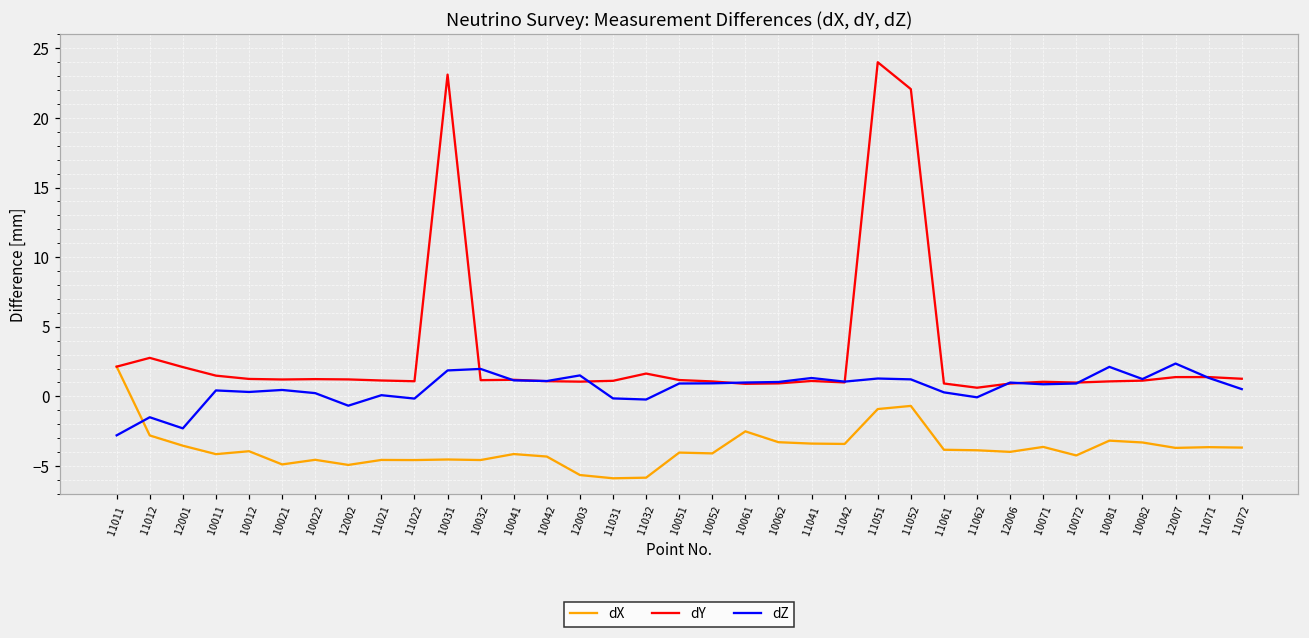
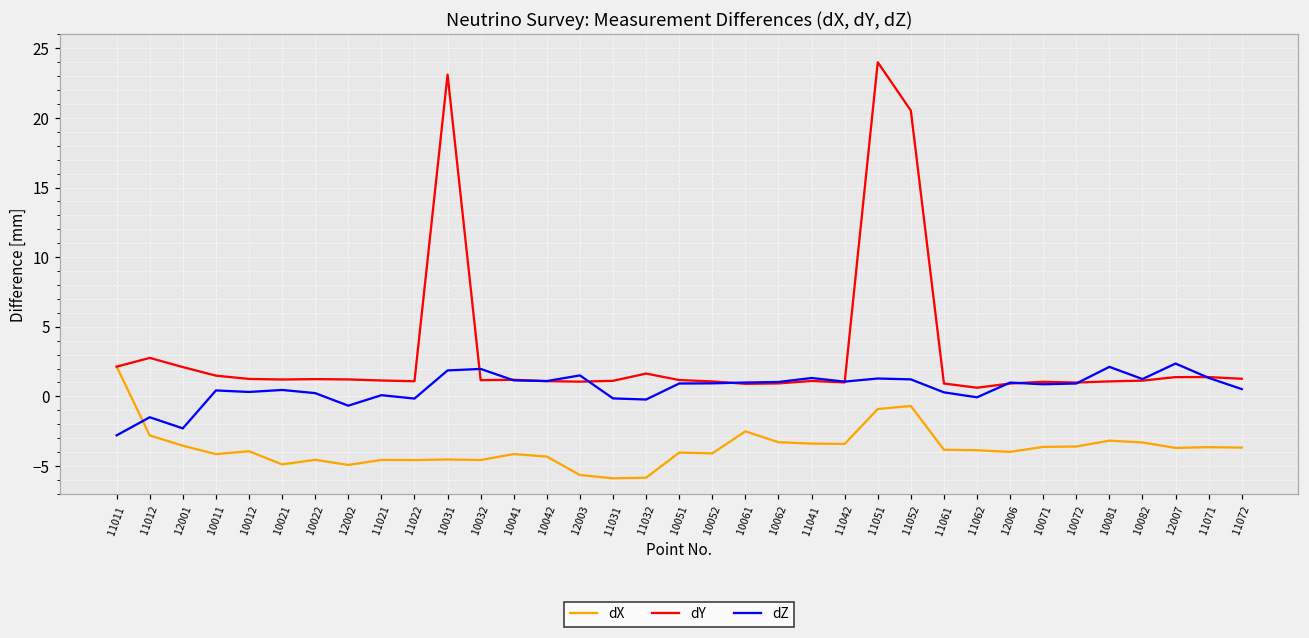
  {
    "dX": {
      "11012": -2.8,
      "12001": -3.5,
      "10011": -4.2,
      "10012": -3.9,
      "10021": -4.9,
      "10022": -4.6,
      "12002": -4.9,
      "11021": -4.6,
      "11022": -4.6,
      "10031": -4.5,
      "10032": -4.6,
      "10041": -4.1,
      "10042": -4.3,
      "12003": -5.7,
      "11031": -5.9,
      "11032": -5.8,
      "10051": -4.0,
      "10052": -4.1,
      "10061": -2.5,
      "10062": -3.3,
      "11041": -3.4,
      "11042": -3.4,
      "11051": -0.9,
      "11052": -0.7,
      "11061": -3.8,
      "11062": -3.9,
      "12006": -4.0,
      "10071": -3.6,
-     "10072": -4.2,
+     "10072": -3.6,
      "10081": -3.2,
      "10082": -3.3,
      "12007": -3.7,
      "11071": -3.7,
      "11072": -3.7
    },
    "dY": {
      "11012": 2.8,
      "12001": 2.1,
      "10011": 1.5,
      "10012": 1.3,
      "10021": 1.2,
      "10022": 1.2,
      "12002": 1.2,
      "11021": 1.1,
      "11022": 1.1,
      "10031": 23.1,
      "10032": 1.2,
      "12003": 1.1,
      "11031": 1.1,
      "11032": 1.6,
      "10051": 1.2,
      "11041": 1.1,
      "11051": 24.0,
-     "11052": 22.1,
+     "11052": 20.5,
      "11061": 0.9,
      "11062": 0.6,
      "10081": 1.1,
      "12007": 1.4,
      "11072": 1.3
    },
    "dZ": {
      "11011": -2.8,
      "11012": -1.5,
      "12001": -2.3,
      "10011": 0.4,
      "10012": 0.3,
      "10021": 0.5,
      "10022": 0.2,
      "12002": -0.7,
      "11021": 0.1,
      "11022": -0.2,
      "10031": 1.9,
      "10032": 2.0,
      "12003": 1.5,
      "11031": -0.1,
      "11032": -0.2,
      "10051": 0.9,
      "11041": 1.3,
      "11051": 1.3,
      "11052": 1.2,
      "11061": 0.3,
      "11062": -0.1,
      "10081": 2.1,
      "12007": 2.4,
      "11072": 0.5
    }
  }
